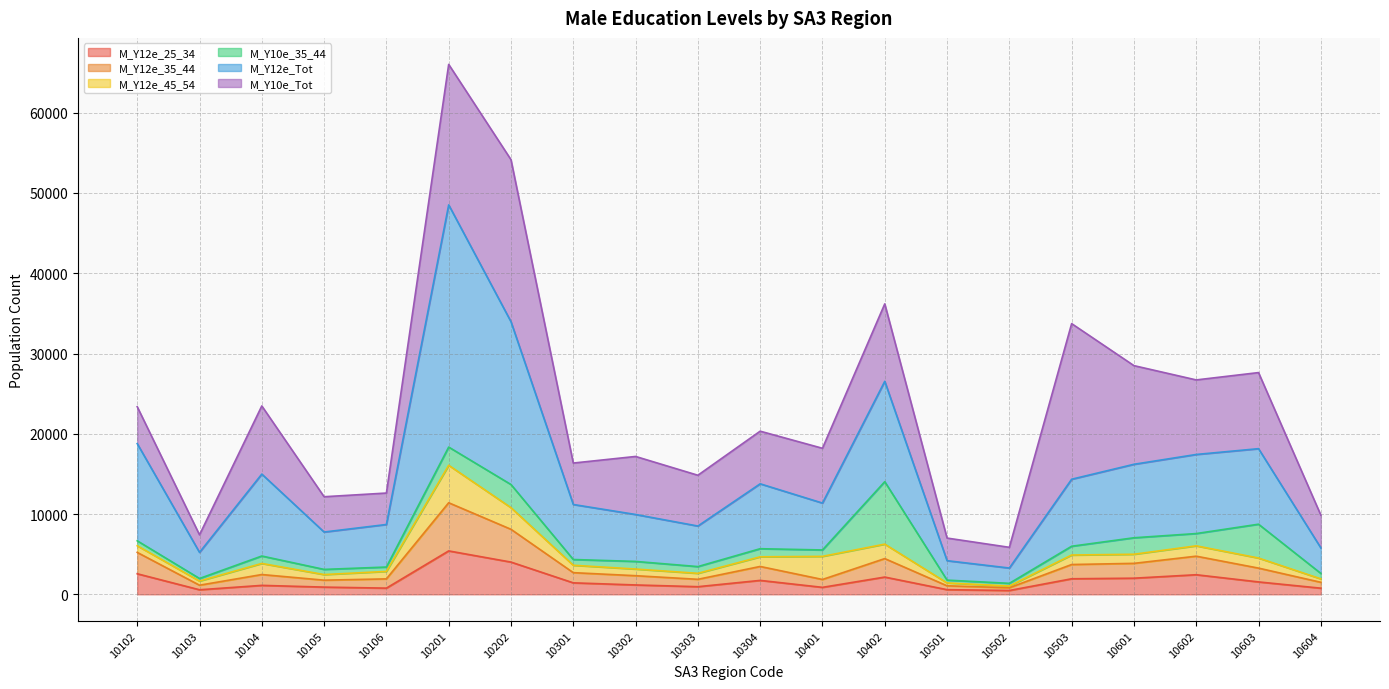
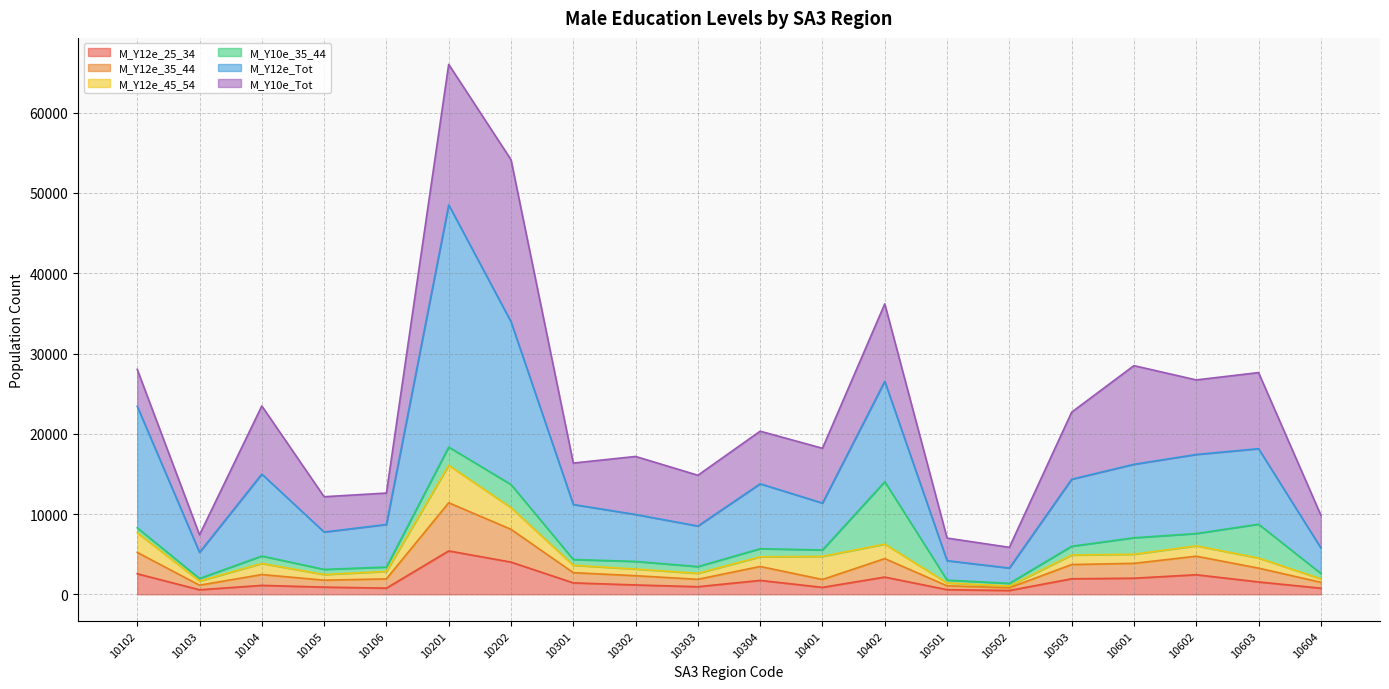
  {
    "M_Y12e_45_54": {
-     "10102": 1000,
+     "10102": 2000,
      "10103": 1000,
      "10104": 1000,
      "10105": 1000,
      "10106": 1000,
      "10201": 5000,
      "10202": 3000,
      "10301": 1000,
      "10302": 1000,
      "10303": 1000,
      "10304": 1000,
      "10401": 3000,
      "10402": 2000,
      "10501": 0,
      "10503": 1000,
      "10601": 1000,
      "10602": 1000,
      "10603": 1000,
      "10604": 0
    },
    "M_Y10e_35_44": {
      "10102": 1000,
      "10103": 0,
      "10104": 1000,
      "10105": 1000,
      "10106": 1000,
      "10201": 2000,
      "10202": 3000,
      "10301": 1000,
      "10302": 1000,
      "10303": 1000,
      "10304": 1000,
      "10401": 1000,
      "10402": 8000,
      "10501": 0,
      "10502": 0,
      "10503": 1000,
      "10601": 2000,
      "10602": 2000,
      "10603": 4000,
      "10604": 1000
    },
    "M_Y12e_Tot": {
-     "10102": 12000,
+     "10102": 15000,
      "10103": 3000,
      "10104": 10000,
      "10105": 5000,
      "10106": 5000,
      "10201": 30000,
      "10202": 20000,
      "10301": 7000,
      "10302": 6000,
      "10303": 5000,
      "10304": 8000,
      "10401": 6000,
      "10402": 13000,
      "10501": 2000,
      "10502": 2000,
      "10503": 8000,
      "10601": 9000,
      "10602": 10000,
      "10603": 9000,
      "10604": 3000
    },
    "M_Y10e_Tot": {
      "10102": 5000,
      "10103": 2000,
      "10104": 8000,
      "10105": 4000,
      "10106": 4000,
      "10201": 18000,
      "10202": 20000,
      "10301": 5000,
      "10302": 7000,
      "10303": 6000,
      "10304": 7000,
      "10401": 7000,
      "10402": 10000,
      "10501": 3000,
      "10502": 3000,
-     "10503": 19000,
+     "10503": 8000,
      "10601": 12000,
      "10602": 9000,
      "10603": 9000,
      "10604": 4000
    }
  }
